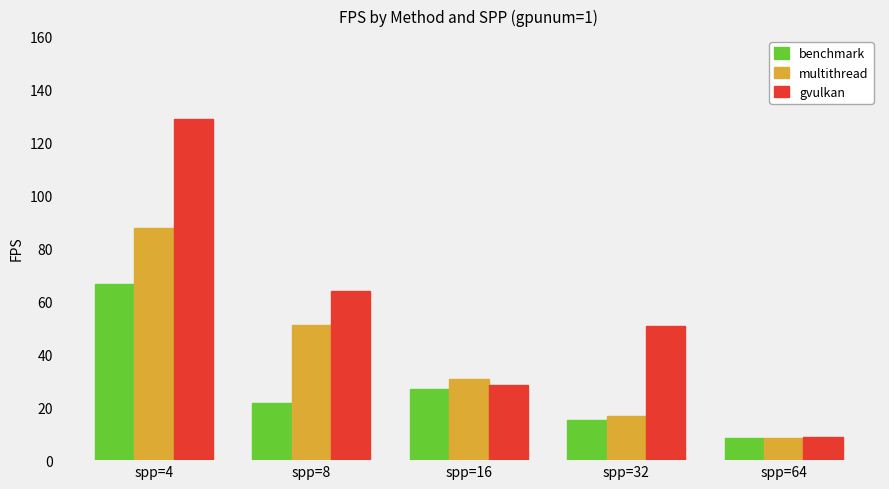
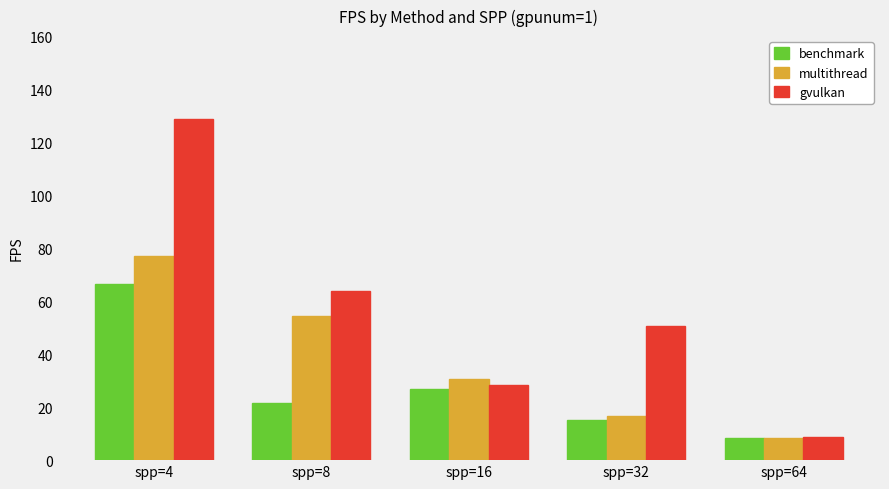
  {
    "benchmark": {
      "spp=4": 67,
      "spp=8": 22,
      "spp=16": 27,
      "spp=32": 15,
      "spp=64": 8
    },
    "multithread": {
-     "spp=4": 88,
-     "spp=8": 51,
+     "spp=4": 77,
+     "spp=8": 54,
      "spp=16": 31,
      "spp=32": 17,
      "spp=64": 8
    },
    "gvulkan": {
      "spp=4": 129,
      "spp=8": 64,
      "spp=16": 28,
      "spp=32": 50,
      "spp=64": 9
    }
  }
